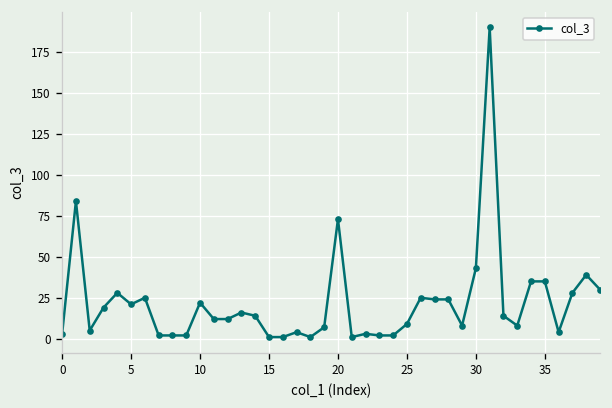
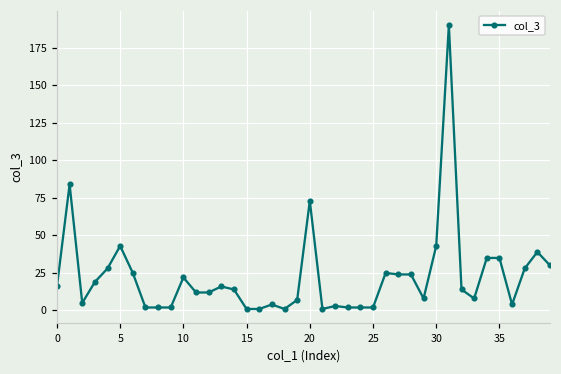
  {
-   "0": 3,
-   "5": 21,
+   "0": 16,
+   "5": 43,
    "10": 22,
    "15": 1,
    "20": 73,
-   "25": 9,
+   "25": 2,
    "30": 43,
    "35": 35
  }
